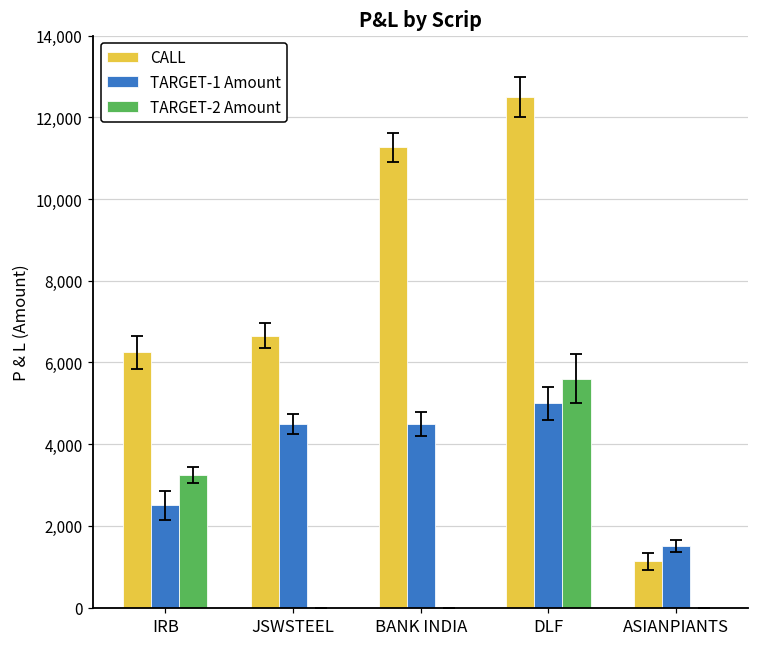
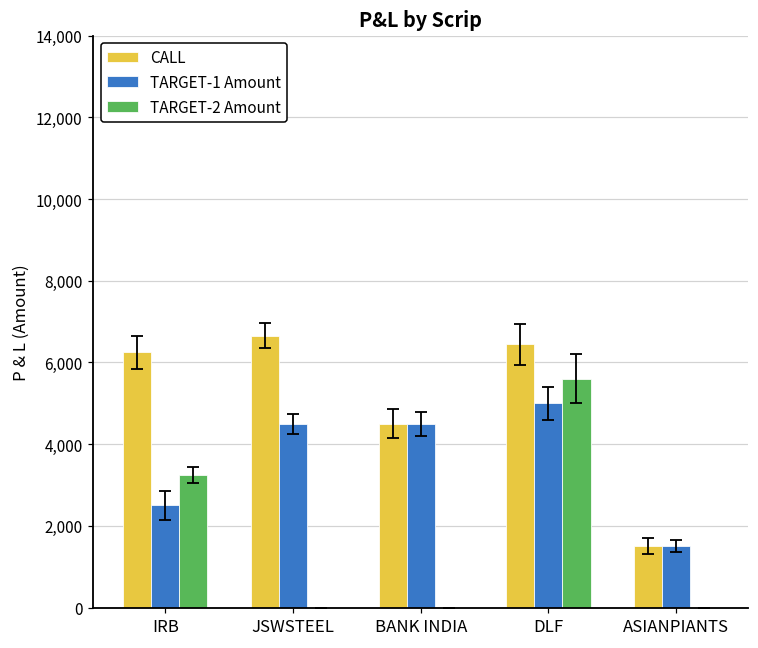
  {
    "CALL": {
      "IRB": "6,300",
      "JSWSTEEL": "6,700",
-     "BANK INDIA": "11,300",
-     "DLF": "12,500",
-     "ASIANPIANTS": "1,100"
+     "BANK INDIA": "4,500",
+     "DLF": "6,400",
+     "ASIANPIANTS": "1,500"
    },
    "TARGET-2 Amount": {
      "IRB": "3,300",
      "JSWSTEEL": "0",
      "BANK INDIA": "0",
      "DLF": "5,600",
      "ASIANPIANTS": "0"
    }
  }
